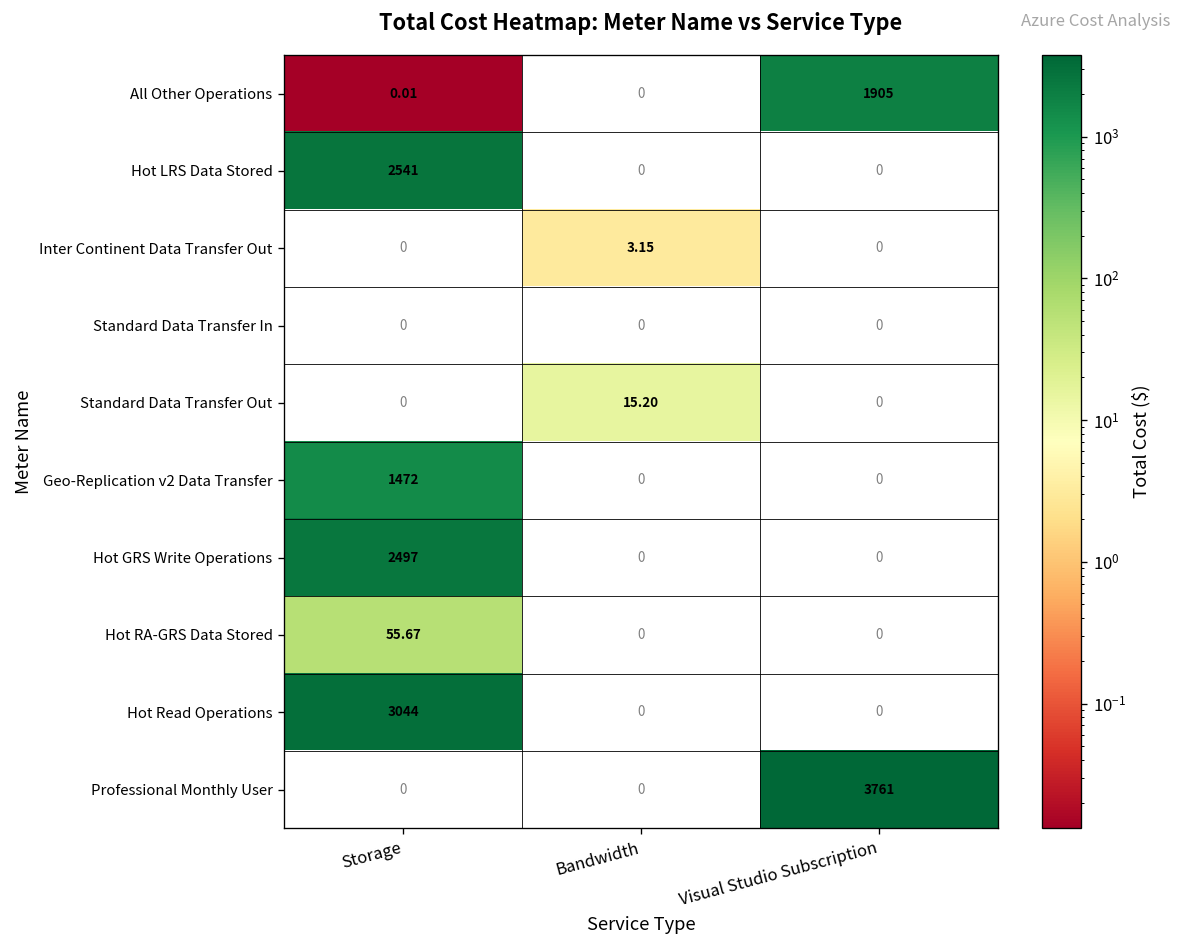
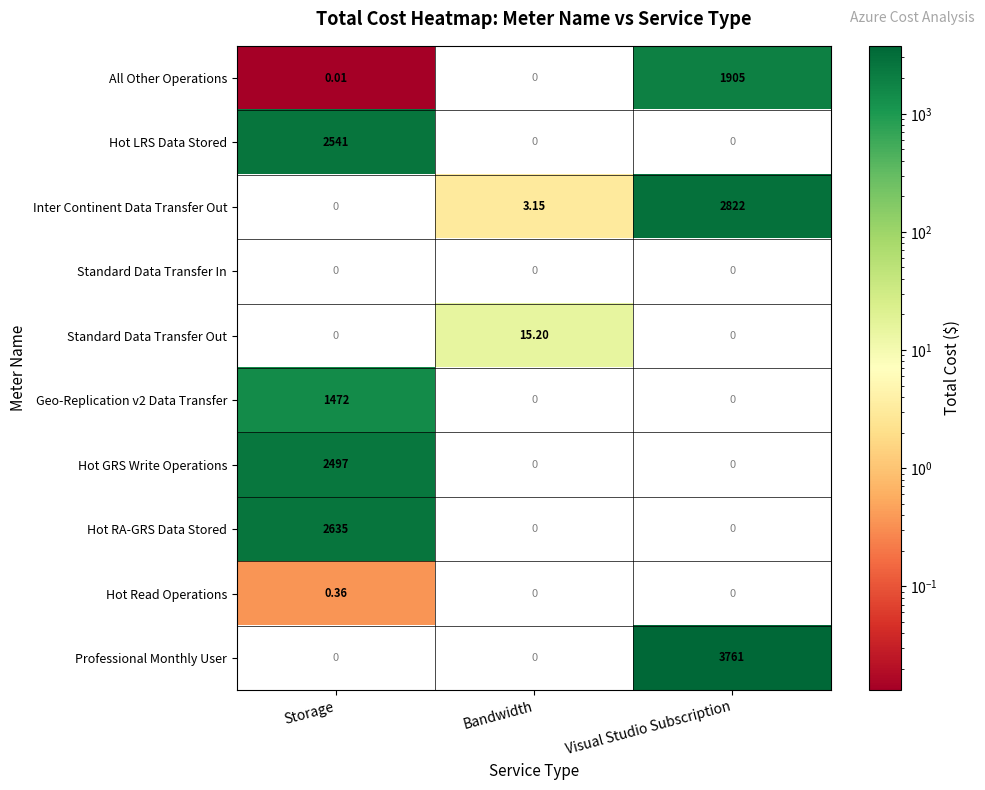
  {
    "All Other Operations": {
      "Storage": 0.01,
      "Bandwidth": 0,
      "Visual Studio Subscription": 1905
    },
    "Hot LRS Data Stored": {
      "Storage": 2541,
      "Bandwidth": 0,
      "Visual Studio Subscription": 0
    },
    "Inter Continent Data Transfer Out": {
      "Storage": 0,
      "Bandwidth": 3.15,
-     "Visual Studio Subscription": 0
+     "Visual Studio Subscription": 2822
    },
    "Standard Data Transfer In": {
      "Storage": 0,
      "Bandwidth": 0,
      "Visual Studio Subscription": 0
    },
    "Standard Data Transfer Out": {
      "Storage": 0,
      "Bandwidth": 15.20,
      "Visual Studio Subscription": 0
    },
    "Geo-Replication v2 Data Transfer": {
      "Storage": 1472,
      "Bandwidth": 0,
      "Visual Studio Subscription": 0
    },
    "Hot GRS Write Operations": {
      "Storage": 2497,
      "Bandwidth": 0,
      "Visual Studio Subscription": 0
    },
    "Hot RA-GRS Data Stored": {
-     "Storage": 55.67,
+     "Storage": 2635,
      "Bandwidth": 0,
      "Visual Studio Subscription": 0
    },
    "Hot Read Operations": {
-     "Storage": 3044,
+     "Storage": 0.36,
      "Bandwidth": 0,
      "Visual Studio Subscription": 0
    },
    "Professional Monthly User": {
      "Storage": 0,
      "Bandwidth": 0,
      "Visual Studio Subscription": 3761
    }
  }
